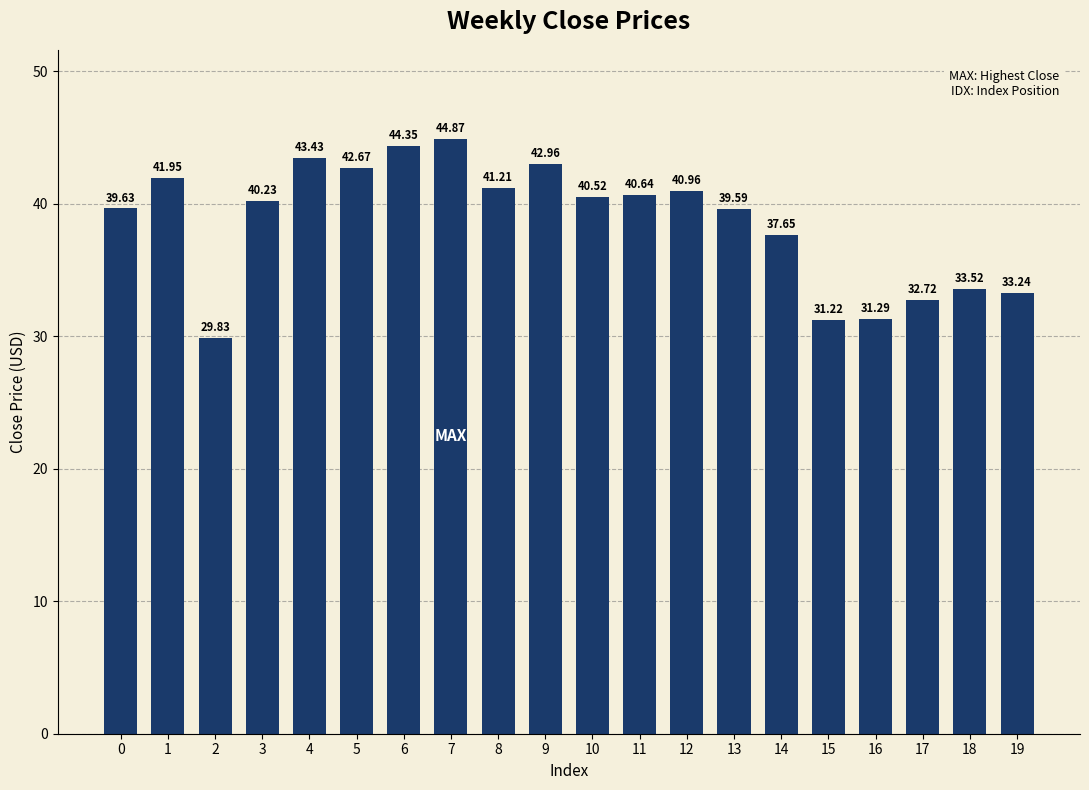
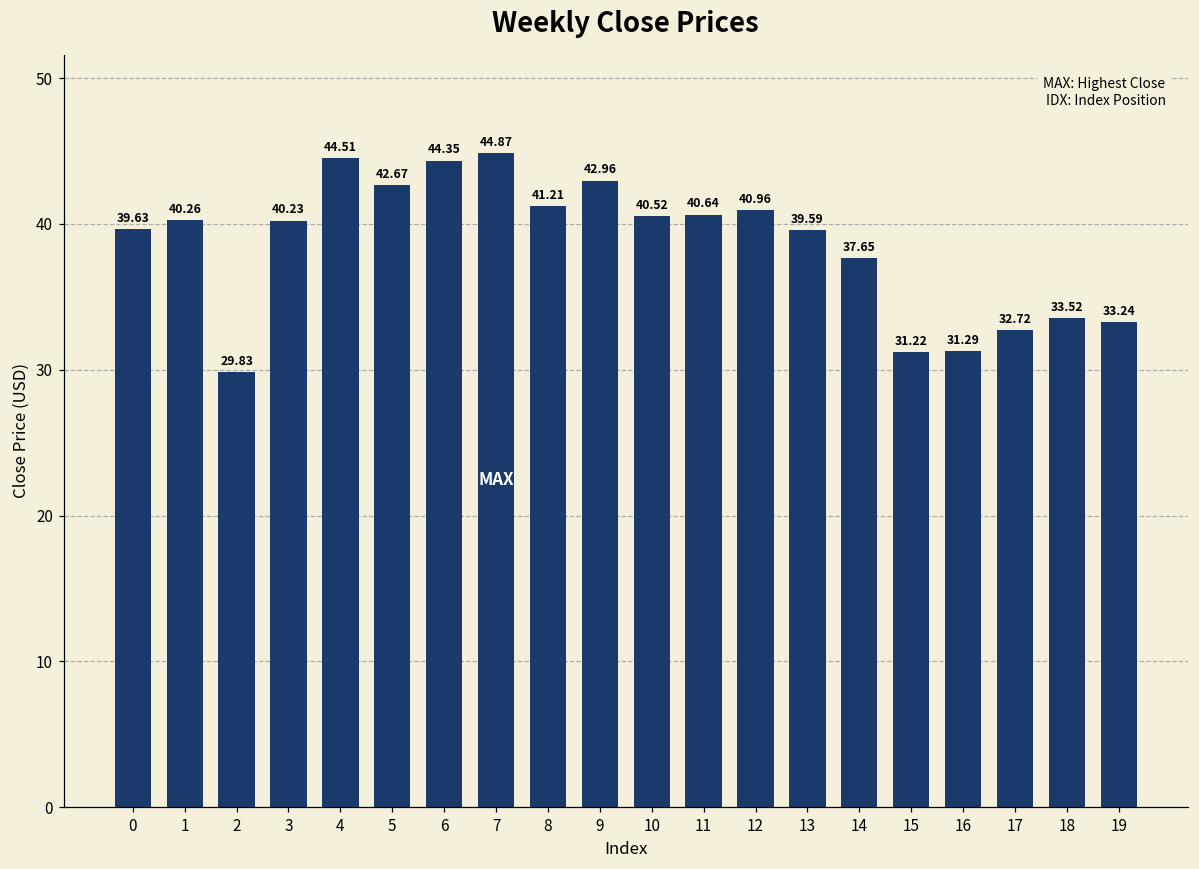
  {
    "0": 39.63,
-   "1": 41.95,
+   "1": 40.26,
    "2": 29.83,
    "3": 40.23,
-   "4": 43.43,
+   "4": 44.51,
    "5": 42.67,
    "6": 44.35,
    "7": 44.87,
    "8": 41.21,
    "9": 42.96,
    "10": 40.52,
    "11": 40.64,
    "12": 40.96,
    "13": 39.59,
    "14": 37.65,
    "15": 31.22,
    "16": 31.29,
    "17": 32.72,
    "18": 33.52,
    "19": 33.24
  }
